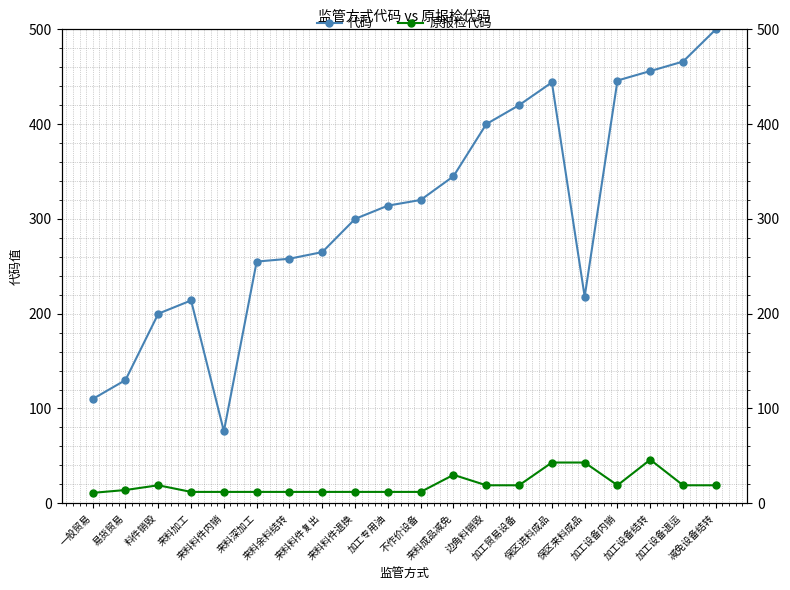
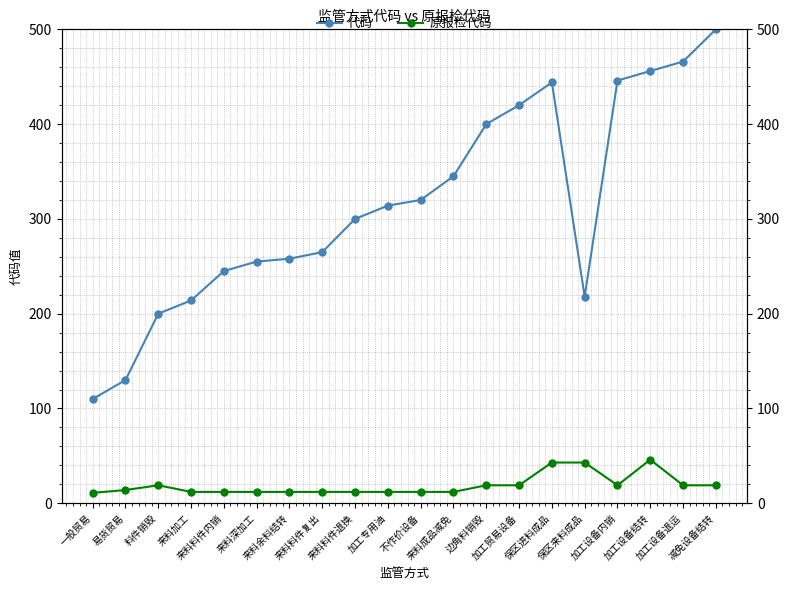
  {
    "代码": {
      "一般贸易": 110,
      "易货贸易": 130,
      "料件销毁": 200,
      "来料加工": 210,
-     "来料料件内销": 80,
+     "来料料件内销": 250,
      "来料深加工": 260,
      "来料余料结转": 260,
      "来料料件复出": 270,
      "来料料件退换": 300,
      "加工专用油": 310,
      "不作价设备": 320,
      "来料成品减免": 350,
      "边角料销毁": 400,
      "加工贸易设备": 420,
      "保区进料成品": 440,
      "保区来料成品": 220,
      "加工设备内销": 450,
      "加工设备结转": 460,
      "加工设备退运": 470,
      "减免设备结转": 500
    },
    "原报检代码": {
      "一般贸易": 10,
      "易货贸易": 10,
      "料件销毁": 20,
      "来料加工": 10,
      "来料料件内销": 10,
      "来料深加工": 10,
      "来料余料结转": 10,
      "来料料件复出": 10,
      "来料料件退换": 10,
      "加工专用油": 10,
      "不作价设备": 10,
-     "来料成品减免": 30,
+     "来料成品减免": 10,
      "边角料销毁": 20,
      "加工贸易设备": 20,
      "保区进料成品": 40,
      "保区来料成品": 40,
      "加工设备内销": 20,
      "加工设备结转": 50,
      "加工设备退运": 20,
      "减免设备结转": 20
    }
  }
